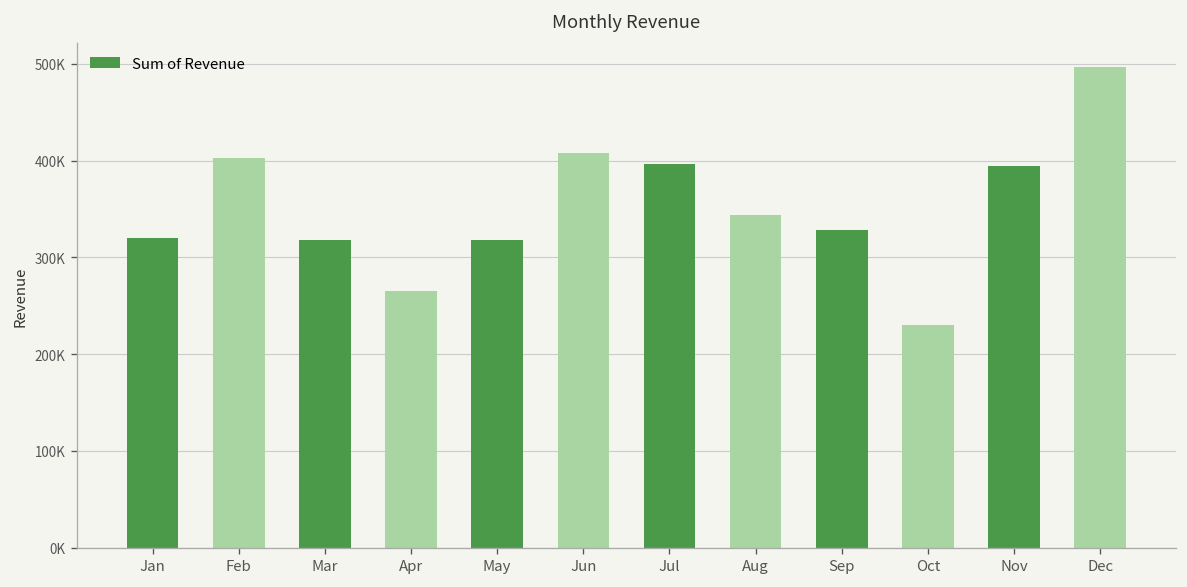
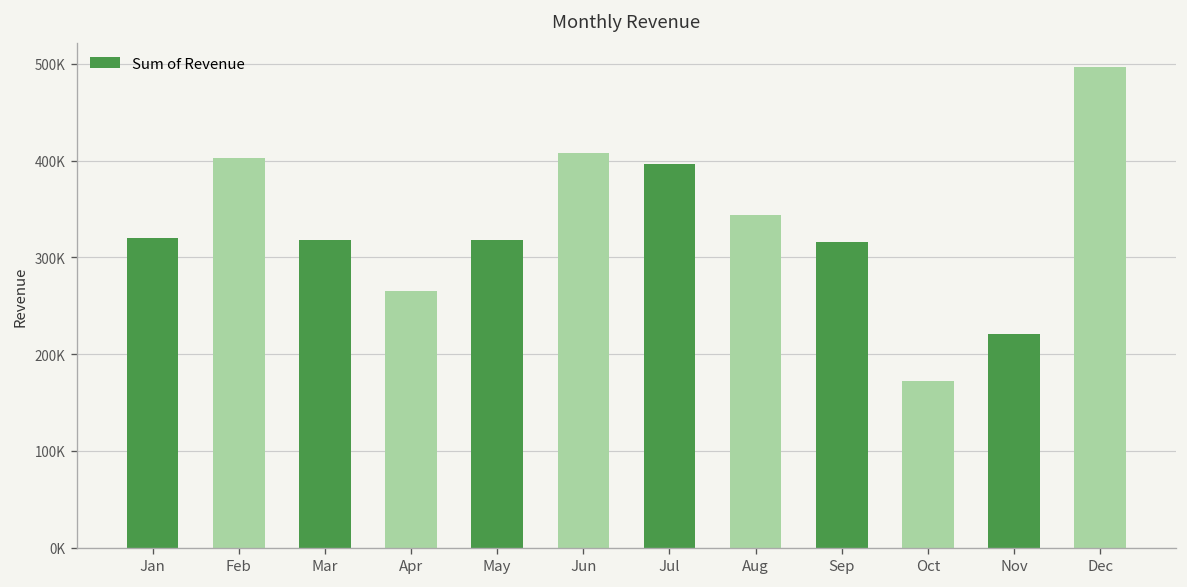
  {
    "Jan": 320000,
    "Feb": 400000,
    "Mar": 320000,
    "Apr": 270000,
    "May": 320000,
    "Jun": 410000,
    "Jul": 400000,
    "Aug": 340000,
-   "Sep": 330000,
-   "Oct": 230000,
-   "Nov": 390000,
+   "Sep": 320000,
+   "Oct": 170000,
+   "Nov": 220000,
    "Dec": 500000
  }
